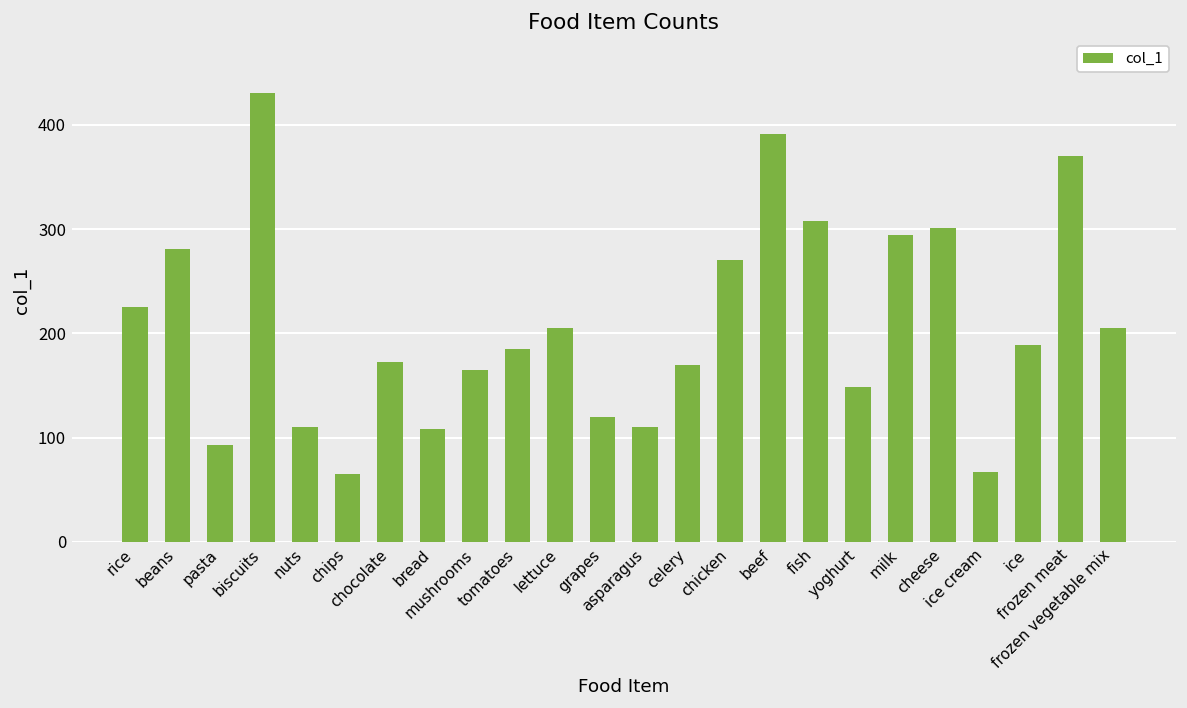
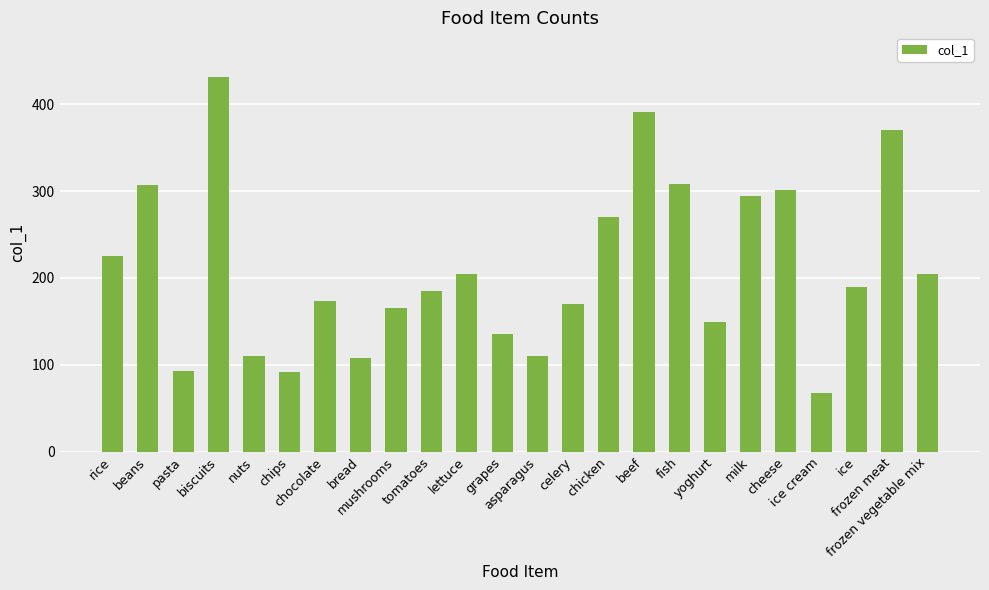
  {
    "rice": 230,
-   "beans": 280,
+   "beans": 310,
    "pasta": 90,
    "biscuits": 430,
    "nuts": 110,
-   "chips": 70,
+   "chips": 90,
    "chocolate": 170,
    "bread": 110,
    "mushrooms": 170,
    "tomatoes": 190,
    "lettuce": 210,
-   "grapes": 120,
+   "grapes": 140,
    "asparagus": 110,
    "celery": 170,
    "chicken": 270,
    "beef": 390,
    "fish": 310,
    "yoghurt": 150,
    "milk": 290,
    "cheese": 300,
    "ice cream": 70,
    "ice": 190,
    "frozen meat": 370,
    "frozen vegetable mix": 210
  }
